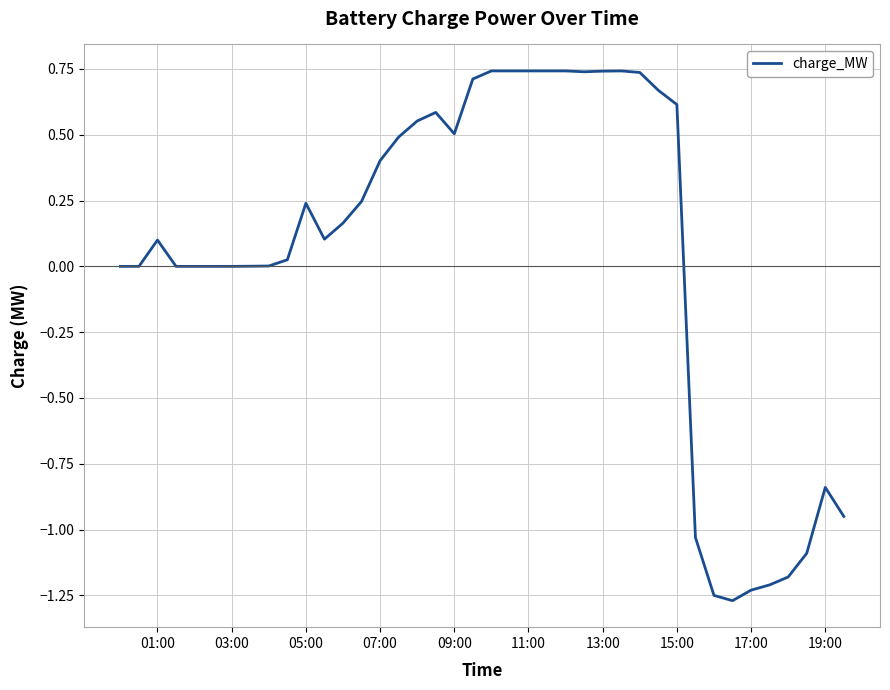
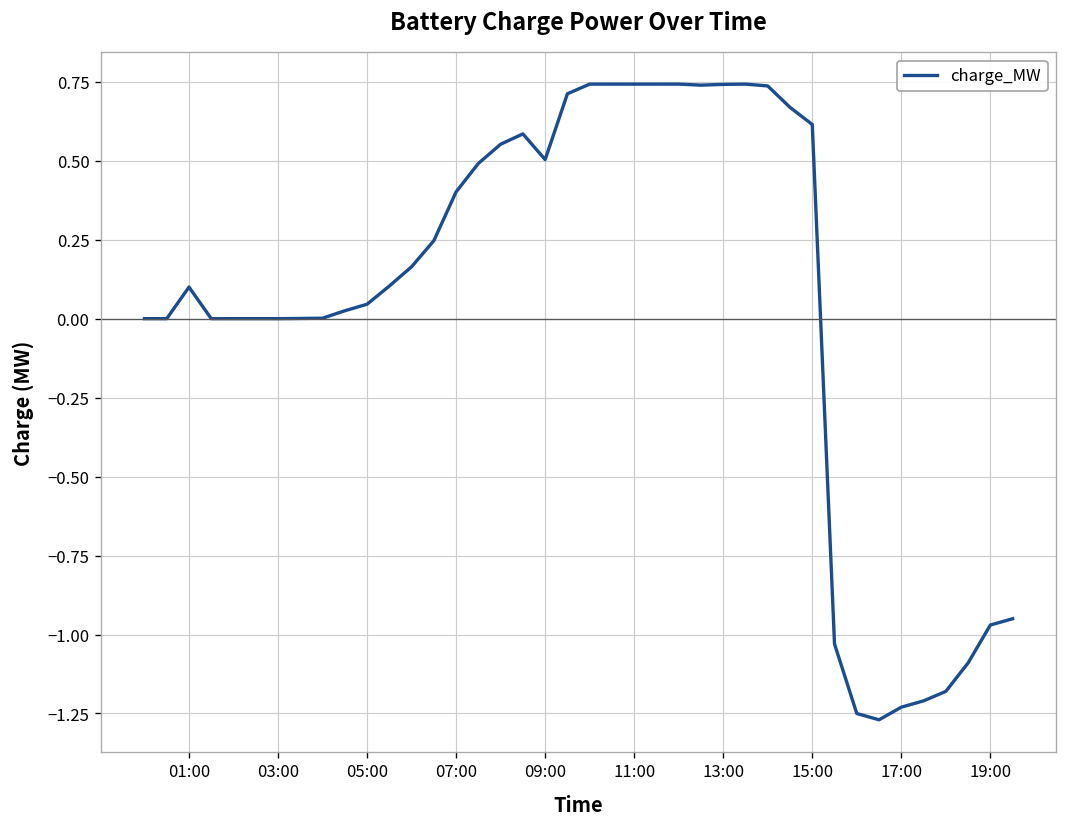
  {
    "01:00": 0.10,
    "03:00": 0.00,
-   "05:00": 0.24,
+   "05:00": 0.05,
    "07:00": 0.40,
    "09:00": 0.50,
    "11:00": 0.74,
    "13:00": 0.74,
    "15:00": 0.61,
    "17:00": -1.23,
-   "19:00": -0.84
+   "19:00": -0.97
  }
